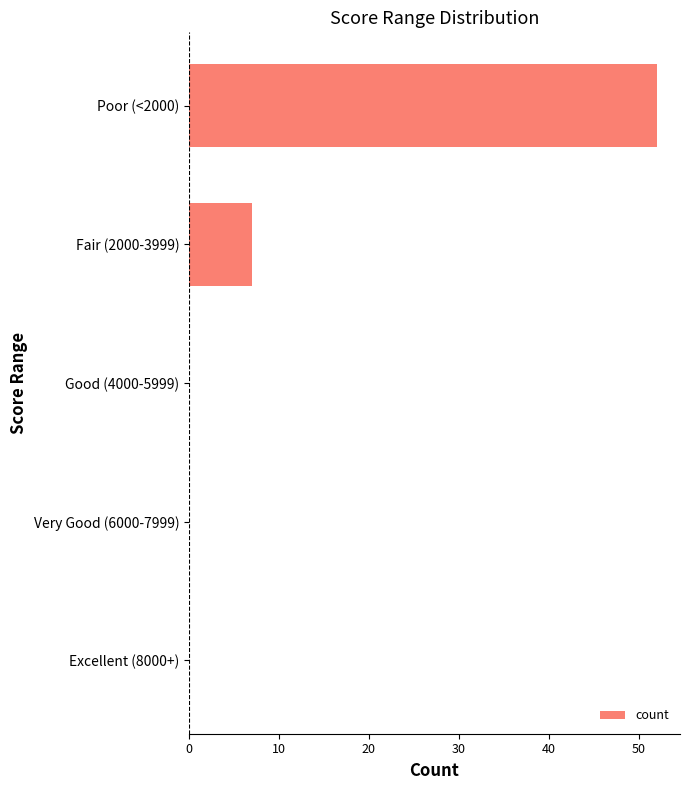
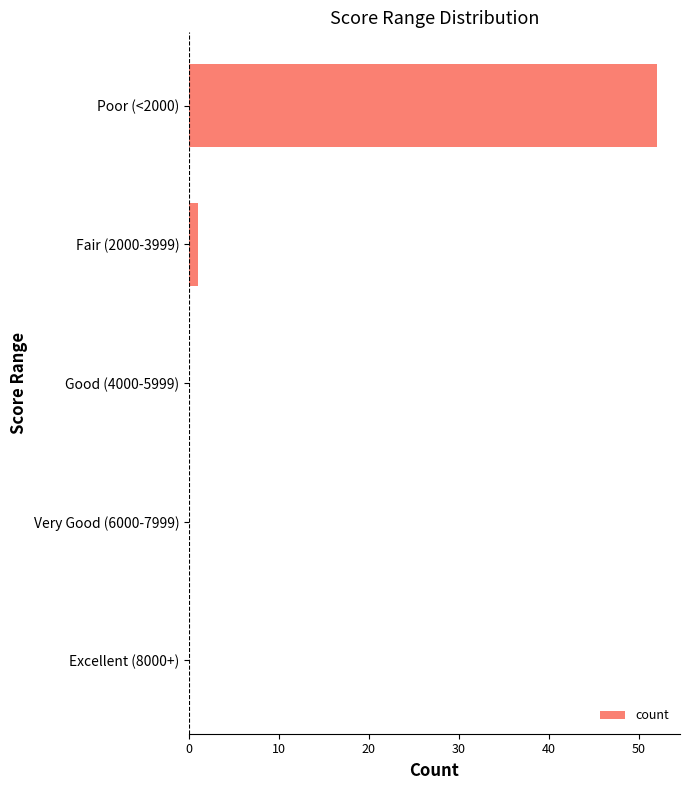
  {
    "Poor (<2000)": 52,
-   "Fair (2000-3999)": 7,
+   "Fair (2000-3999)": 1,
    "Good (4000-5999)": 0,
    "Very Good (6000-7999)": 0,
    "Excellent (8000+)": 0
  }
